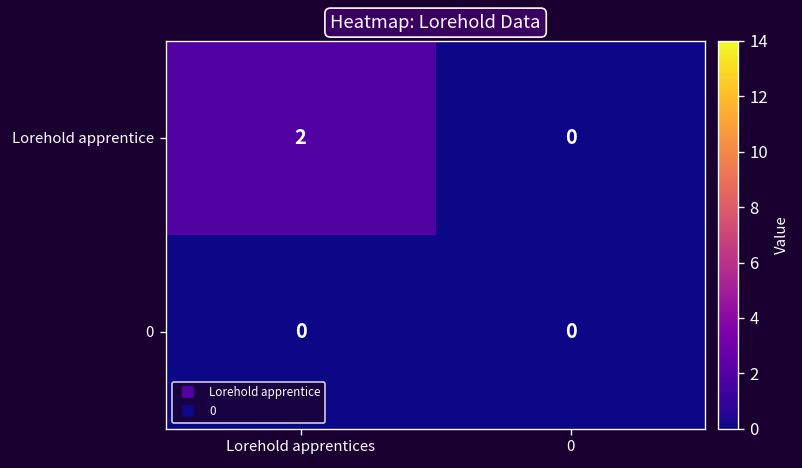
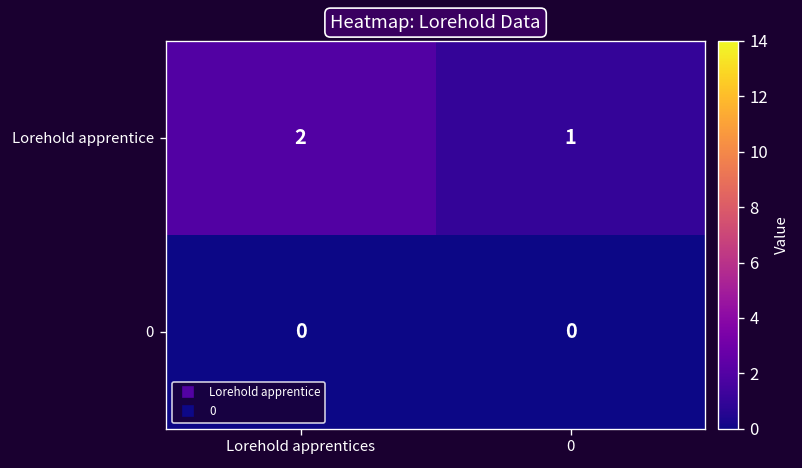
  {
    "Lorehold apprentice": {
      "Lorehold apprentices": 2,
-     "0": 0
+     "0": 1
    },
    "0": {
      "Lorehold apprentices": 0,
      "0": 0
    }
  }
